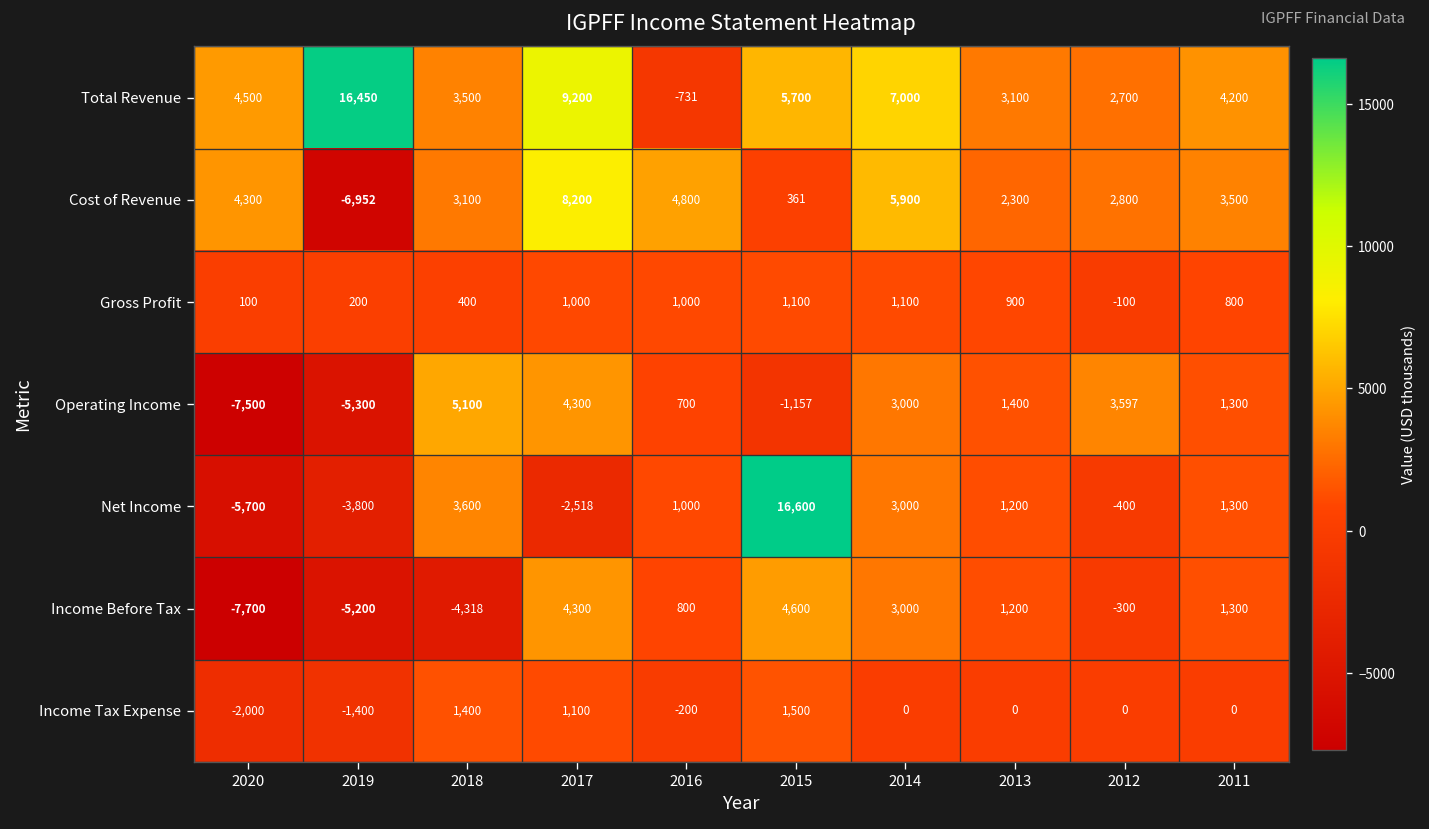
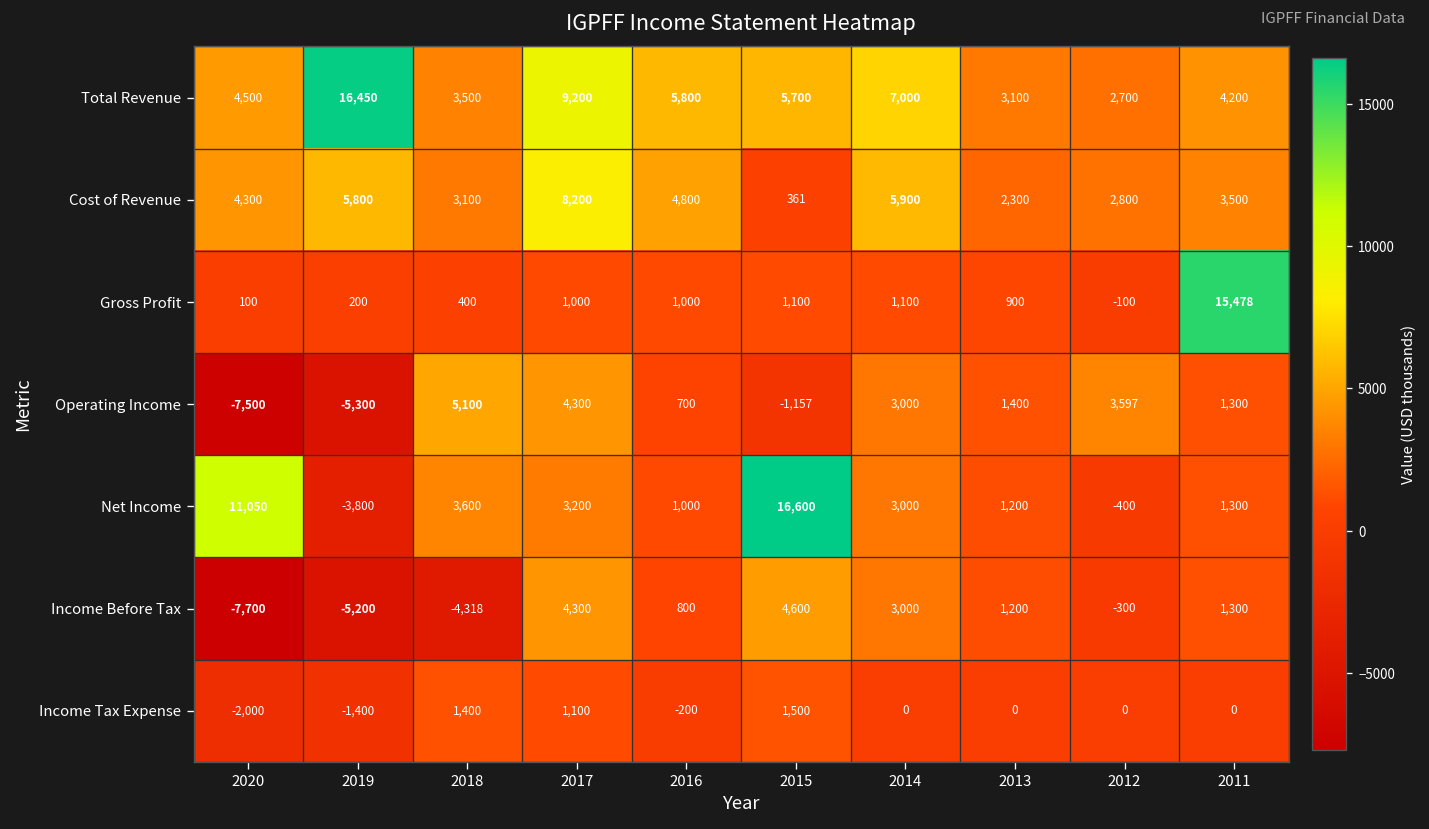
  {
    "Total Revenue": {
      "2020": "4,500",
      "2019": "16,450",
      "2018": "3,500",
      "2017": "9,200",
-     "2016": "-731",
+     "2016": "5,800",
      "2015": "5,700",
      "2014": "7,000",
      "2013": "3,100",
      "2012": "2,700",
      "2011": "4,200"
    },
    "Cost of Revenue": {
      "2020": "4,300",
-     "2019": "-6,952",
+     "2019": "5,800",
      "2018": "3,100",
      "2017": "8,200",
      "2016": "4,800",
      "2015": "361",
      "2014": "5,900",
      "2013": "2,300",
      "2012": "2,800",
      "2011": "3,500"
    },
    "Gross Profit": {
      "2020": "100",
      "2019": "200",
      "2018": "400",
      "2017": "1,000",
      "2016": "1,000",
      "2015": "1,100",
      "2014": "1,100",
      "2013": "900",
      "2012": "-100",
-     "2011": "800"
+     "2011": "15,478"
    },
    "Operating Income": {
      "2020": "-7,500",
      "2019": "-5,300",
      "2018": "5,100",
      "2017": "4,300",
      "2016": "700",
      "2015": "-1,157",
      "2014": "3,000",
      "2013": "1,400",
      "2012": "3,597",
      "2011": "1,300"
    },
    "Net Income": {
-     "2020": "-5,700",
+     "2020": "11,050",
      "2019": "-3,800",
      "2018": "3,600",
-     "2017": "-2,518",
+     "2017": "3,200",
      "2016": "1,000",
      "2015": "16,600",
      "2014": "3,000",
      "2013": "1,200",
      "2012": "-400",
      "2011": "1,300"
    },
    "Income Before Tax": {
      "2020": "-7,700",
      "2019": "-5,200",
      "2018": "-4,318",
      "2017": "4,300",
      "2016": "800",
      "2015": "4,600",
      "2014": "3,000",
      "2013": "1,200",
      "2012": "-300",
      "2011": "1,300"
    },
    "Income Tax Expense": {
      "2020": "-2,000",
      "2019": "-1,400",
      "2018": "1,400",
      "2017": "1,100",
      "2016": "-200",
      "2015": "1,500",
      "2014": "0",
      "2013": "0",
      "2012": "0",
      "2011": "0"
    }
  }
